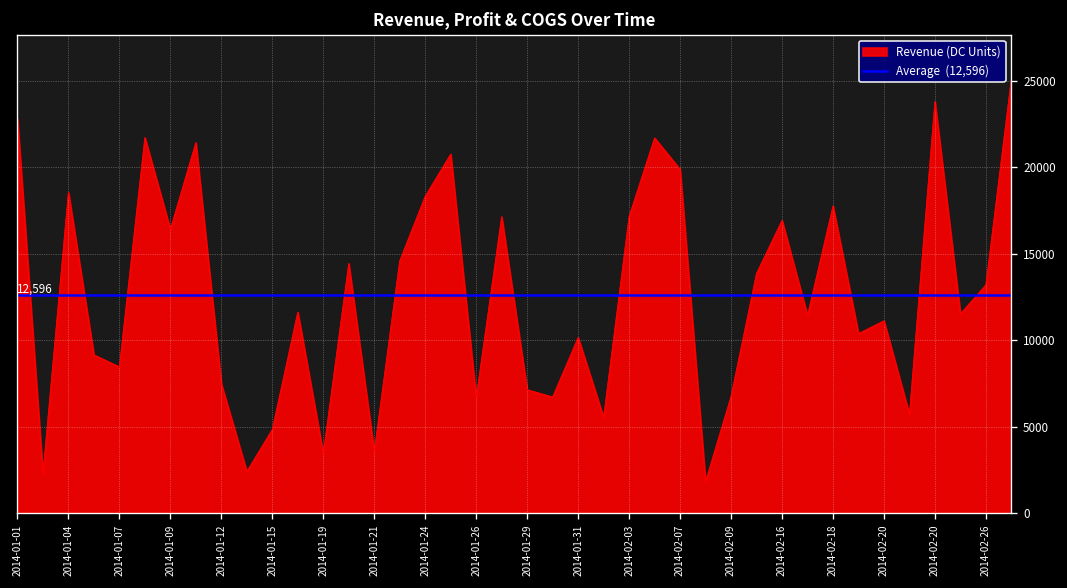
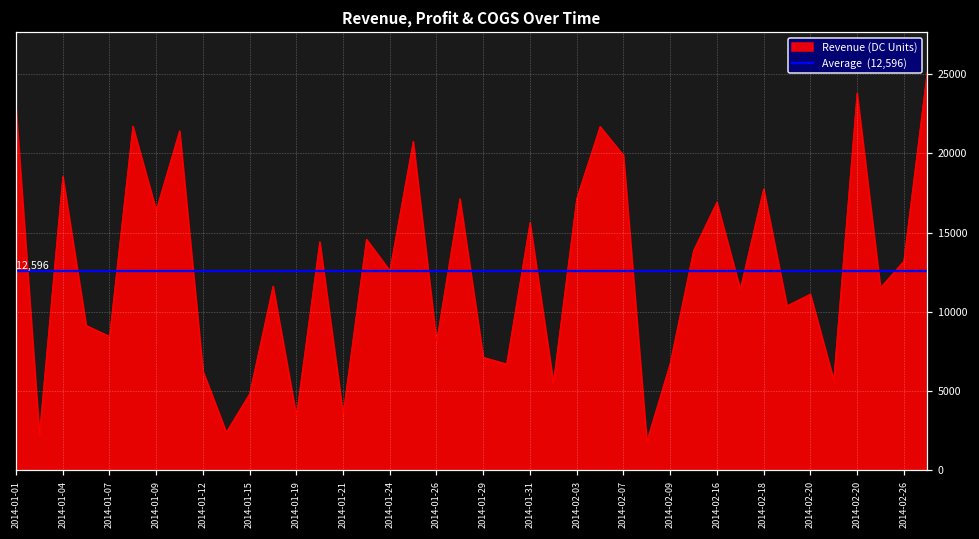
  {
    "2014-01-01": 22800,
    "2014-01-09": 16400,
-   "2014-01-12": 7500,
+   "2014-01-12": 6300,
    "2014-01-15": 4800,
    "2014-01-19": 3400,
-   "2014-01-24": 18300,
-   "2014-01-26": 6700,
-   "2014-01-31": 10200,
+   "2014-01-24": 12600,
+   "2014-01-26": 8100,
+   "2014-01-31": 15600,
    "2014-02-03": 17200,
    "2014-02-07": 19900,
    "2014-02-09": 6700,
    "2014-02-16": 16900,
    "2014-02-18": 17800
  }
